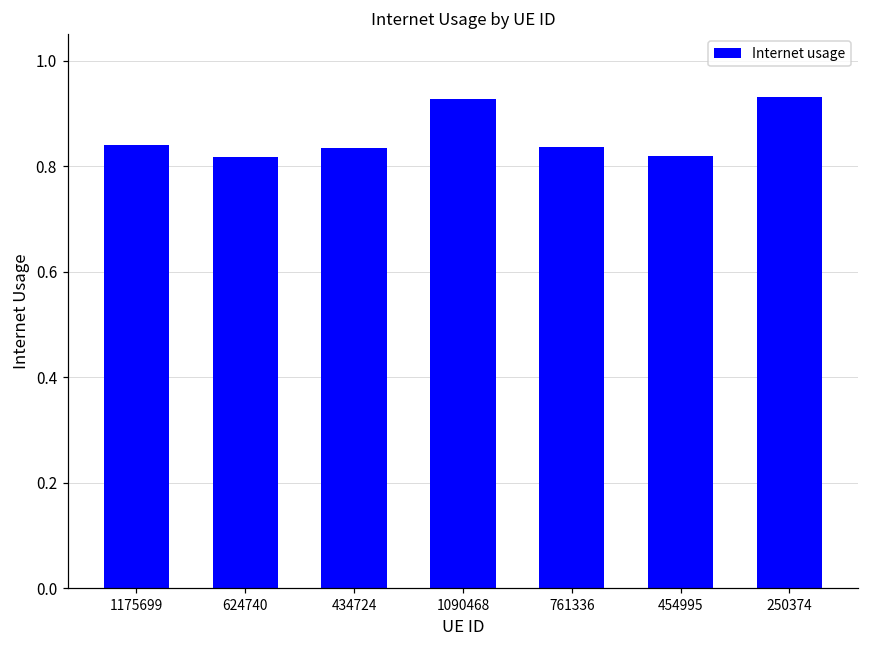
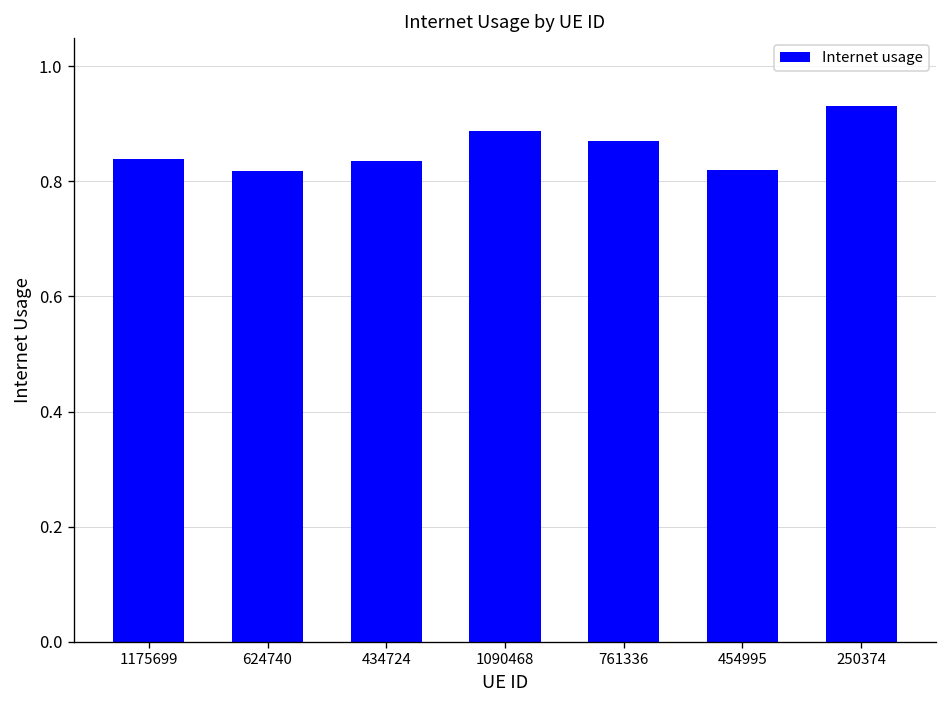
  {
    "1175699": 0.84,
    "624740": 0.82,
    "434724": 0.84,
-   "1090468": 0.93,
-   "761336": 0.84,
+   "1090468": 0.89,
+   "761336": 0.87,
    "454995": 0.82,
    "250374": 0.93
  }
